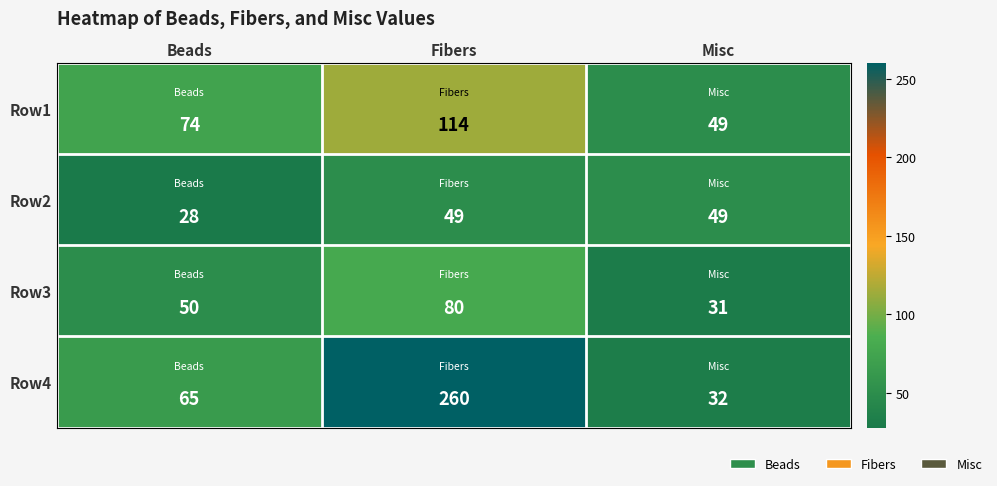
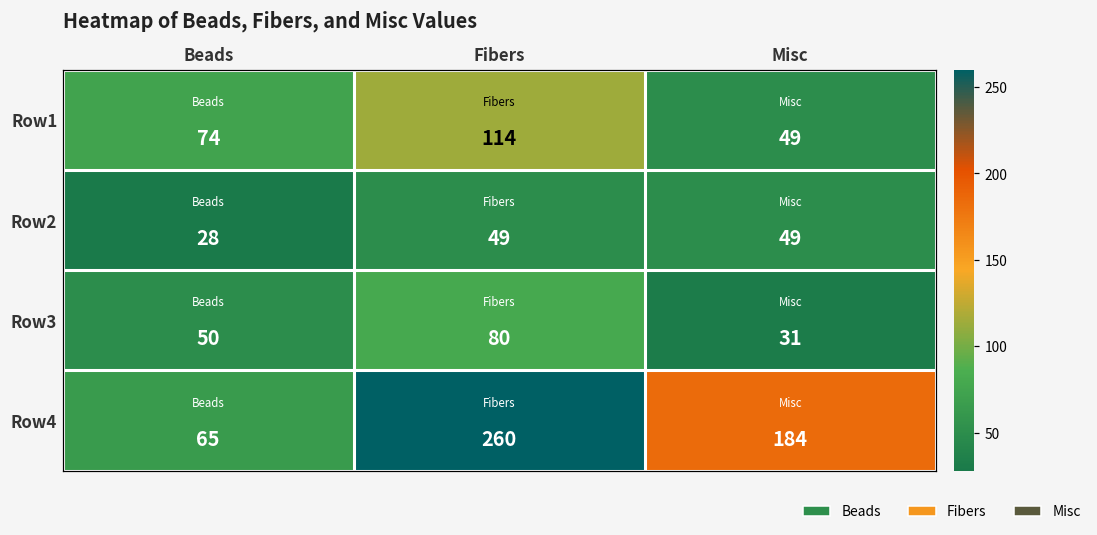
  {
    "Row4": {
-     "Misc": 32
+     "Misc": 184
    }
  }
